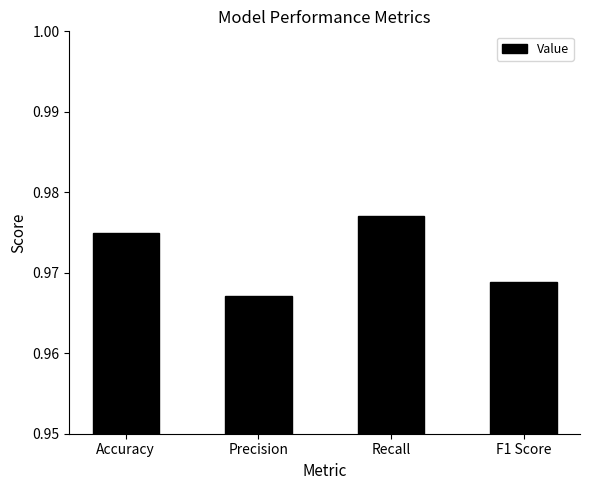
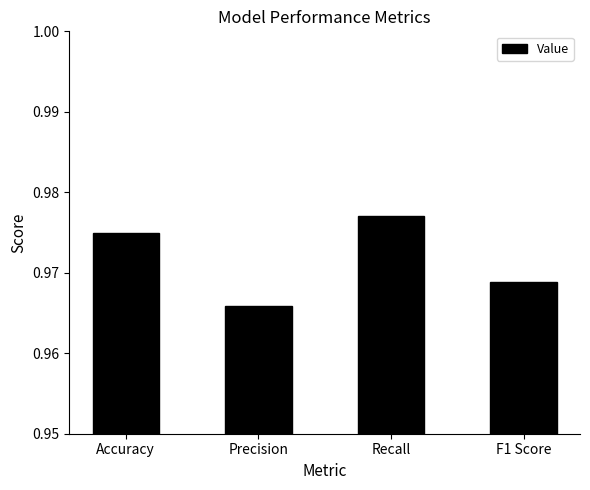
  {
    "Accuracy": 0.975,
-   "Precision": 0.967,
+   "Precision": 0.966,
    "Recall": 0.977,
    "F1 Score": 0.969
  }
